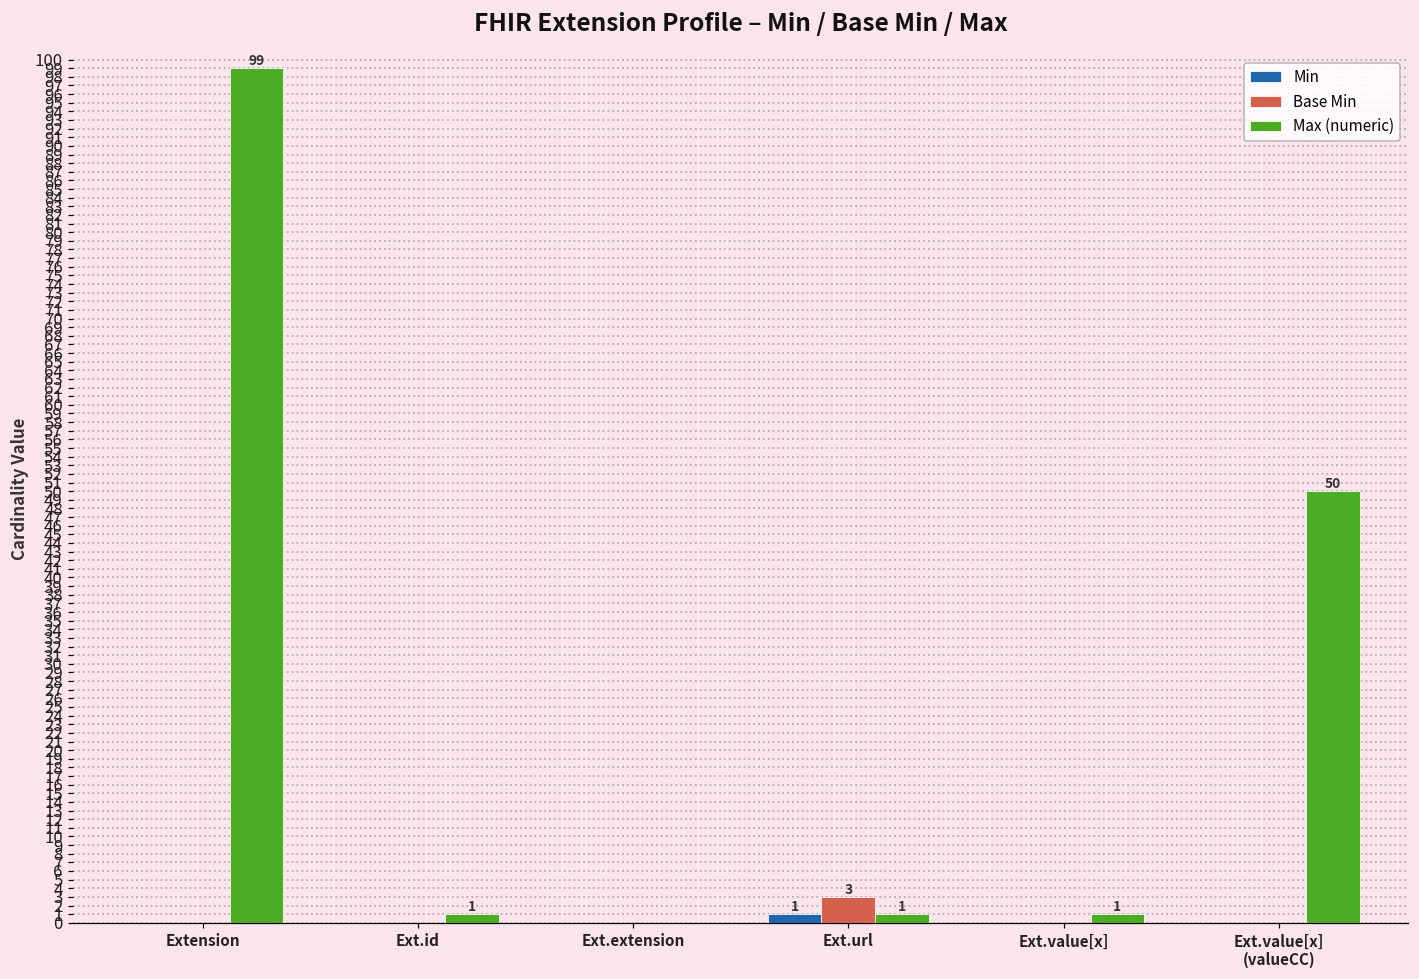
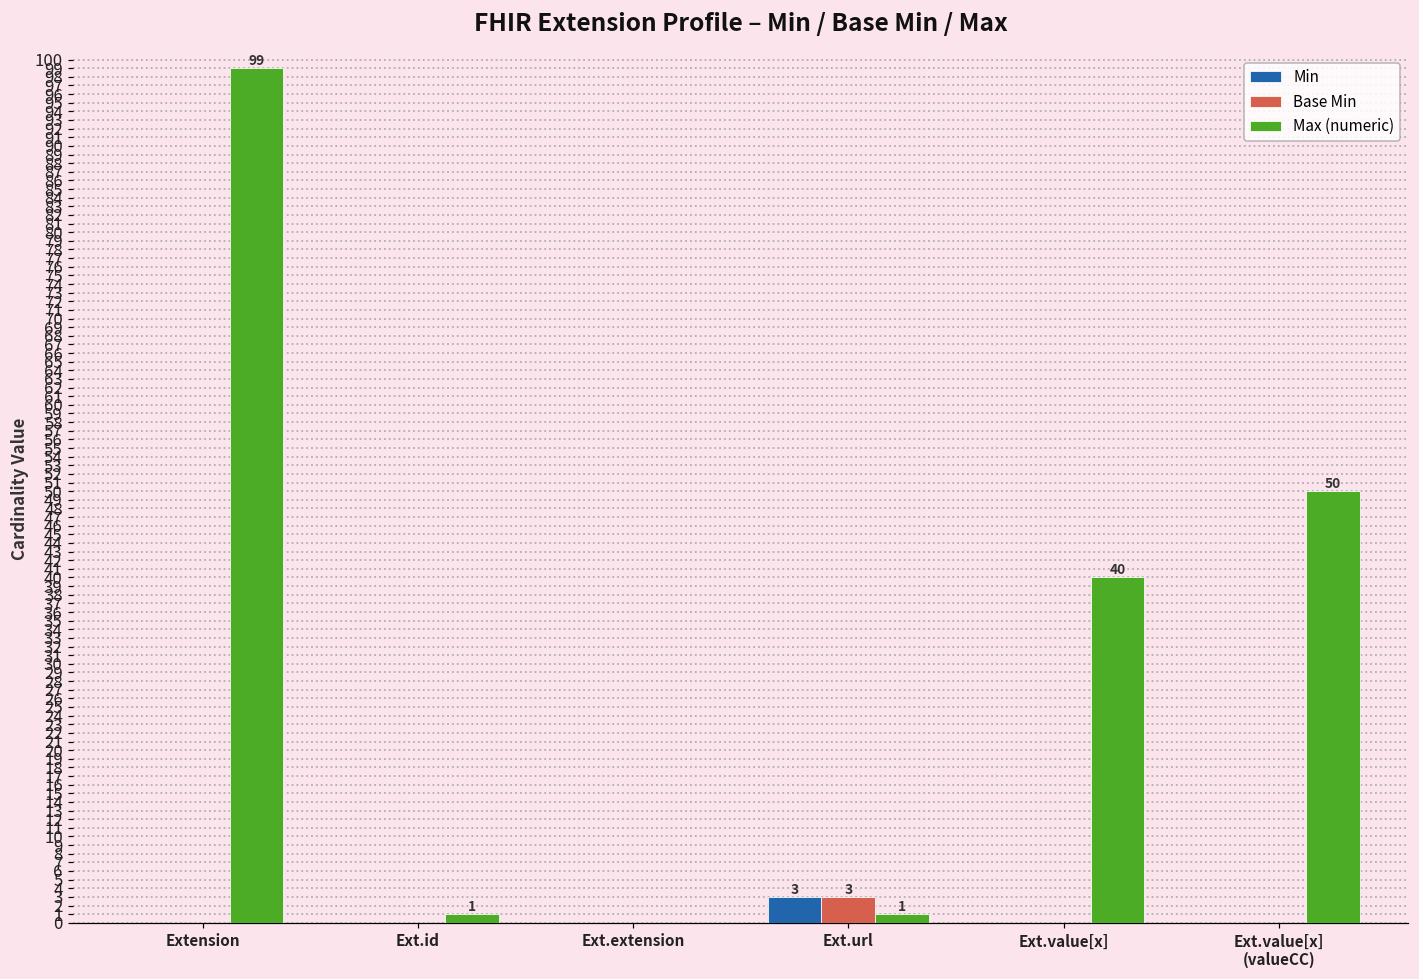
  {
    "Min": {
-     "Ext.url": 1
+     "Ext.url": 3
    },
    "Base Min": {
      "Ext.url": 3
    },
    "Max (numeric)": {
      "Extension": 99,
      "Ext.id": 1,
      "Ext.url": 1,
-     "Ext.value[x]": 1,
+     "Ext.value[x]": 40,
      "Ext.value[x] (valueCC)": 50
    }
  }
